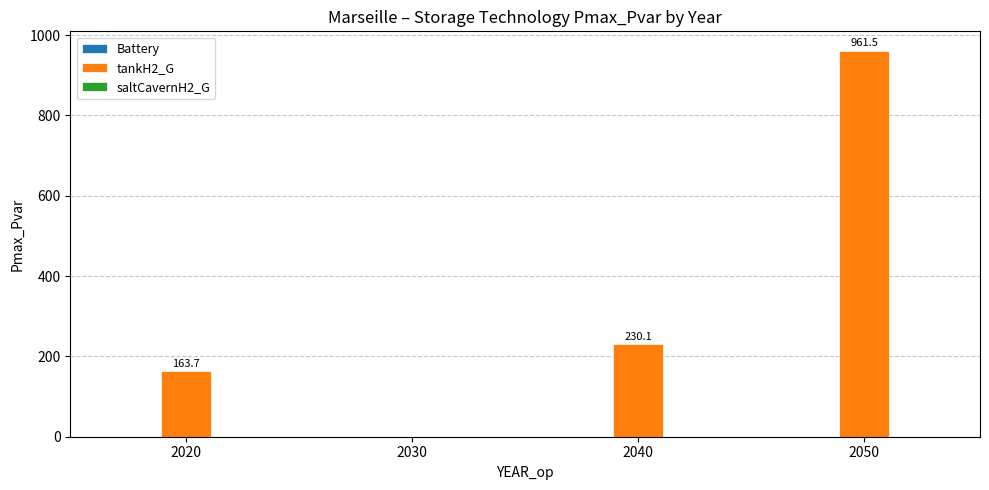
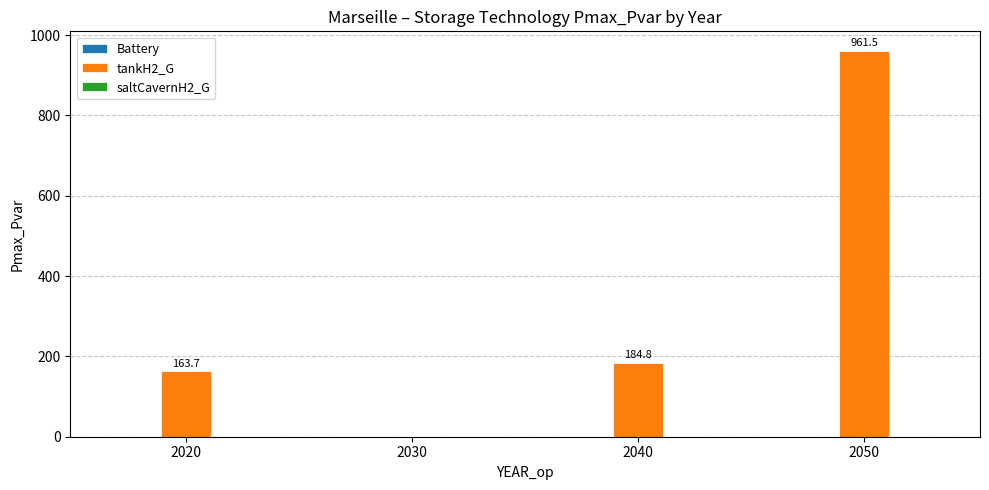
  {
    "Battery": {
      "2020": 0,
      "2030": 0,
      "2040": 0,
      "2050": 0
    },
    "tankH2_G": {
      "2020": 163.7,
-     "2040": 230.1,
+     "2040": 184.8,
      "2050": 961.5
    },
    "saltCavernH2_G": {
      "2020": 0,
      "2030": 0,
      "2040": 0,
      "2050": 0
    }
  }
